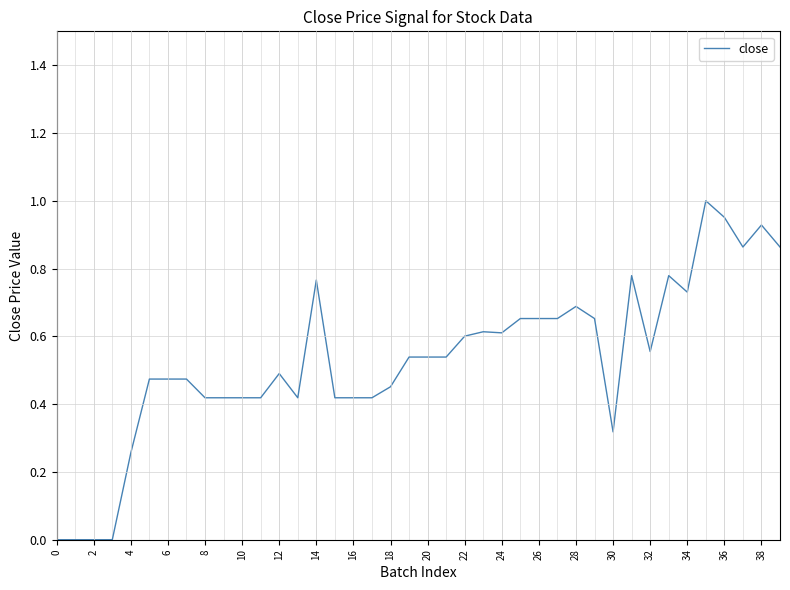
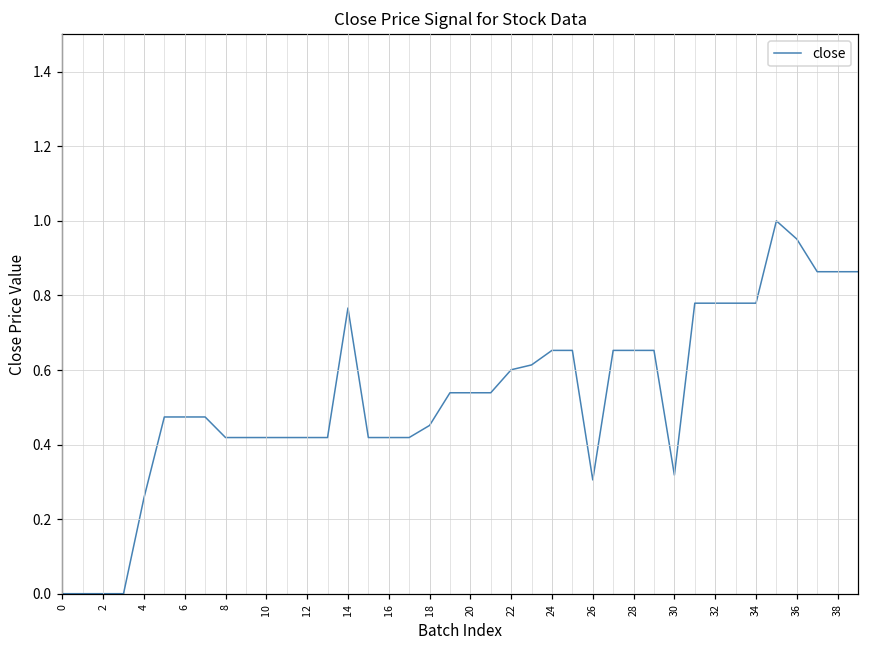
  {
    "0": 0.00,
    "2": 0.00,
    "4": 0.26,
    "6": 0.47,
    "8": 0.42,
    "10": 0.42,
-   "12": 0.49,
+   "12": 0.42,
    "14": 0.77,
    "16": 0.42,
    "18": 0.45,
    "20": 0.54,
    "22": 0.60,
-   "24": 0.61,
-   "26": 0.65,
-   "28": 0.69,
+   "24": 0.65,
+   "26": 0.31,
+   "28": 0.65,
    "30": 0.32,
-   "32": 0.56,
-   "34": 0.73,
+   "32": 0.78,
+   "34": 0.78,
    "36": 0.95,
-   "38": 0.93
+   "38": 0.86
  }
